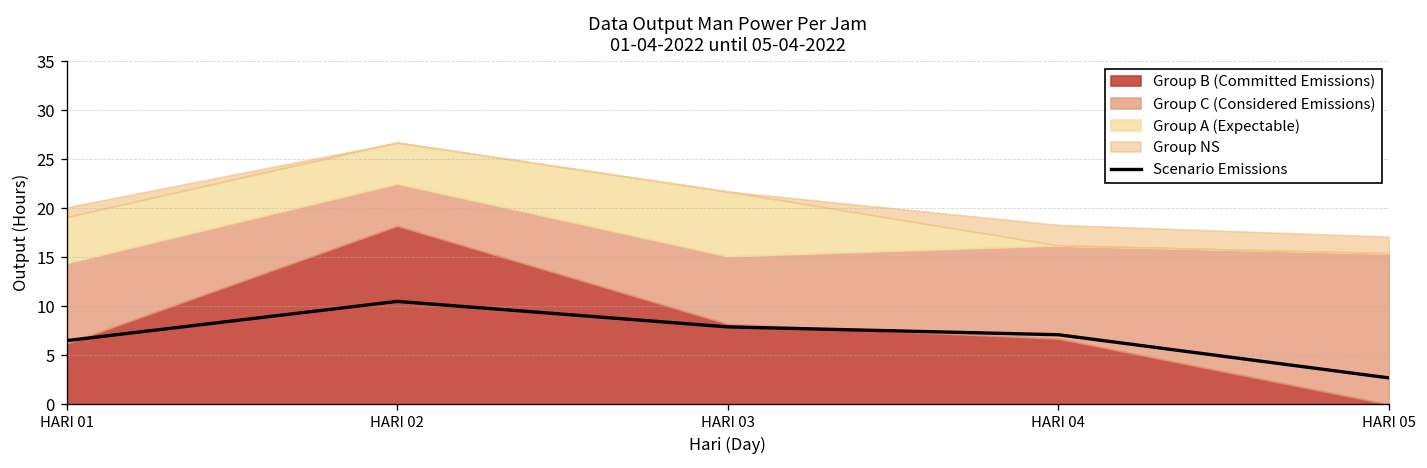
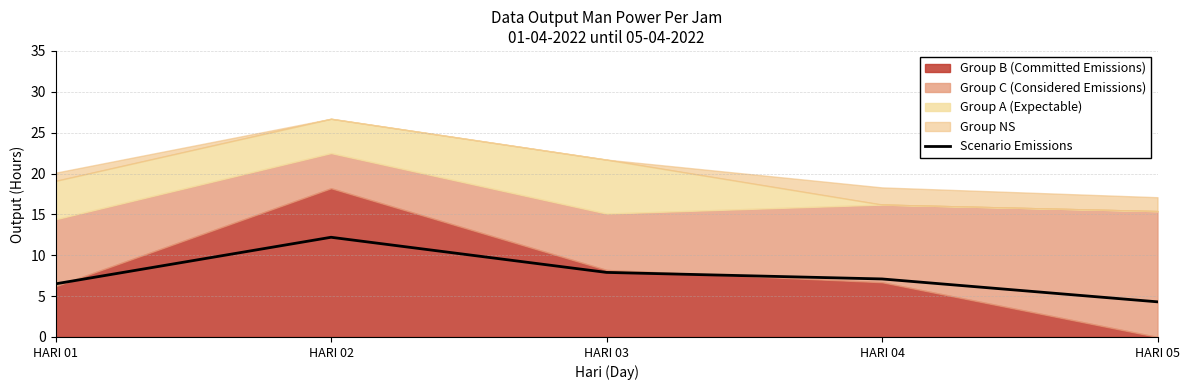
  {
    "Scenario Emissions": {
-     "HARI 02": 11,
+     "HARI 02": 12,
      "HARI 04": 7,
-     "HARI 05": 3
+     "HARI 05": 4
    },
    "Group B (Committed Emissions)": {
      "HARI 02": 18,
      "HARI 04": 7,
      "HARI 05": 0
    }
  }
